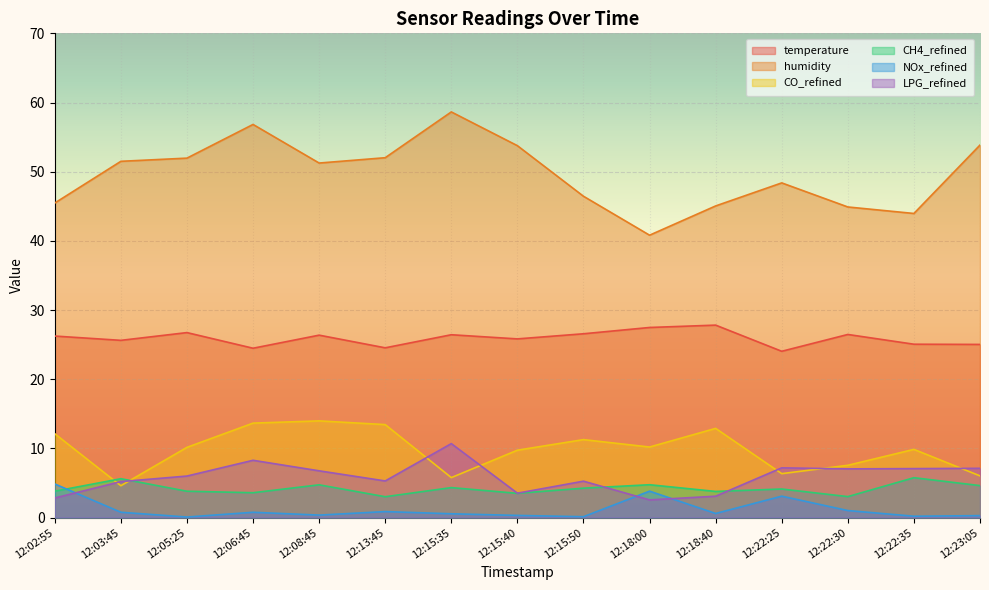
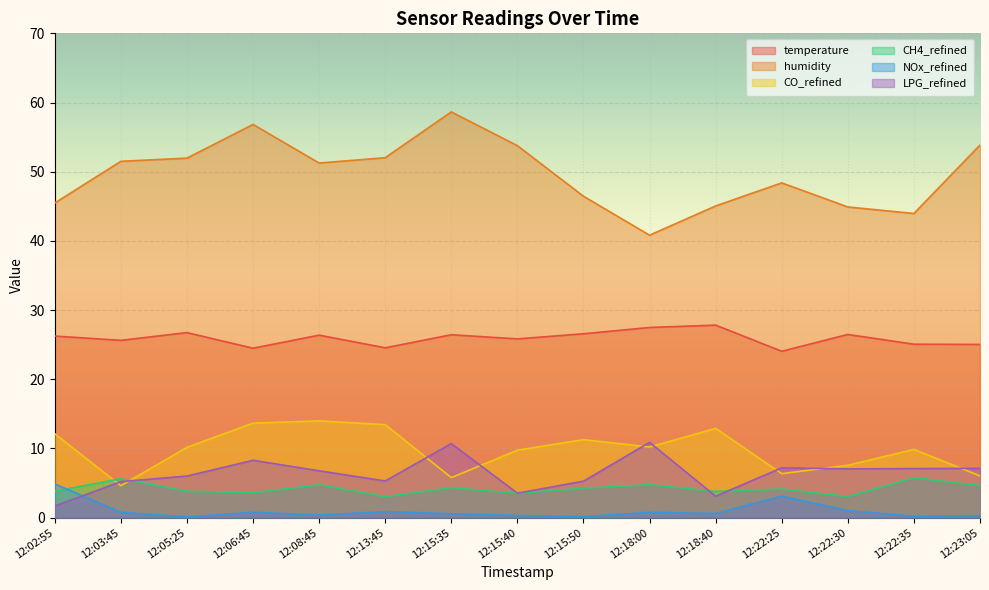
  {
    "CH4_refined": {
      "12:02:55": 4,
      "12:03:45": 6,
      "12:05:25": 4,
      "12:06:45": 4,
      "12:08:45": 5,
      "12:13:45": 3,
      "12:15:35": 4,
      "12:15:50": 4,
      "12:18:00": 5,
      "12:18:40": 4,
      "12:22:25": 4,
      "12:22:30": 3,
      "12:22:35": 6,
      "12:23:05": 5
    },
    "NOx_refined": {
      "12:02:55": 5,
      "12:03:45": 1,
      "12:05:25": 0,
      "12:06:45": 1,
      "12:08:45": 0,
      "12:13:45": 1,
      "12:15:35": 1,
      "12:15:40": 0,
      "12:15:50": 0,
-     "12:18:00": 4,
+     "12:18:00": 1,
      "12:18:40": 1,
      "12:22:25": 3,
      "12:22:30": 1,
      "12:22:35": 0,
      "12:23:05": 0
    },
    "LPG_refined": {
-     "12:02:55": 3,
+     "12:02:55": 2,
      "12:03:45": 5,
      "12:05:25": 6,
      "12:06:45": 8,
      "12:08:45": 7,
      "12:13:45": 5,
      "12:15:35": 11,
      "12:15:50": 5,
-     "12:18:00": 3,
+     "12:18:00": 11,
      "12:18:40": 3,
      "12:22:25": 7,
      "12:22:30": 7,
      "12:22:35": 7,
      "12:23:05": 7
    }
  }
